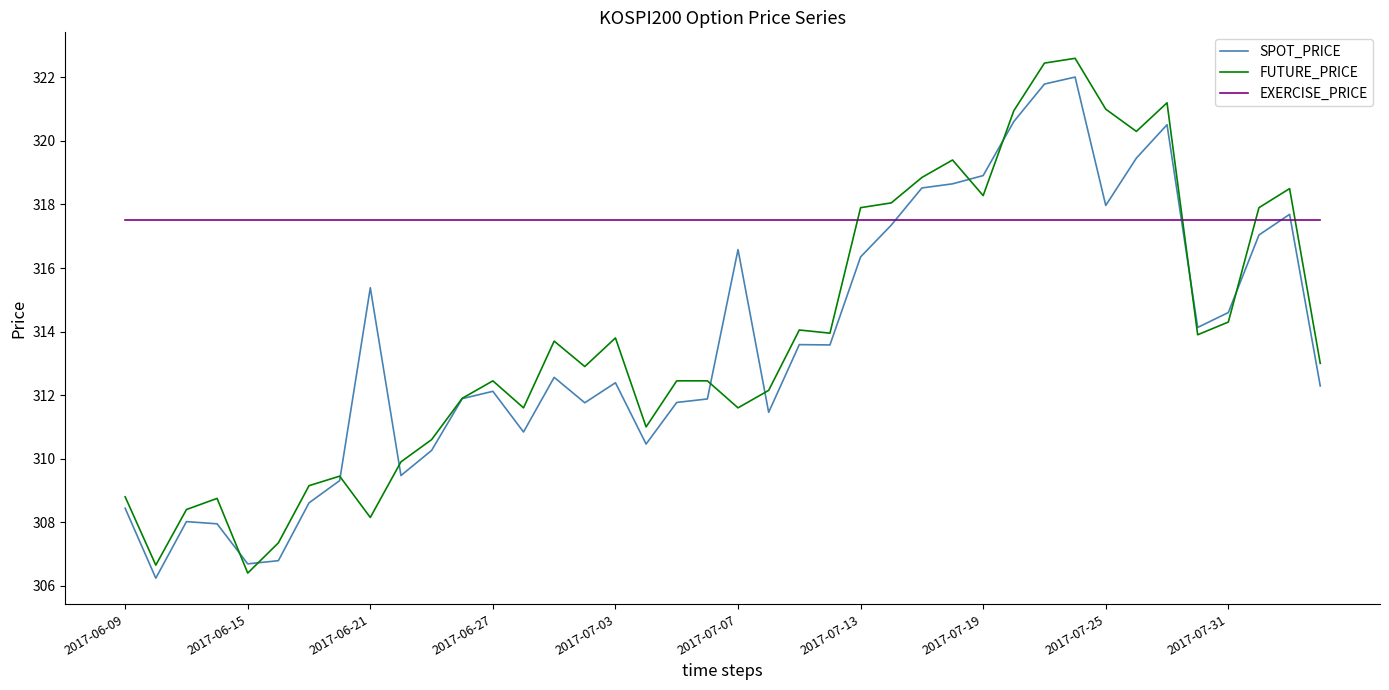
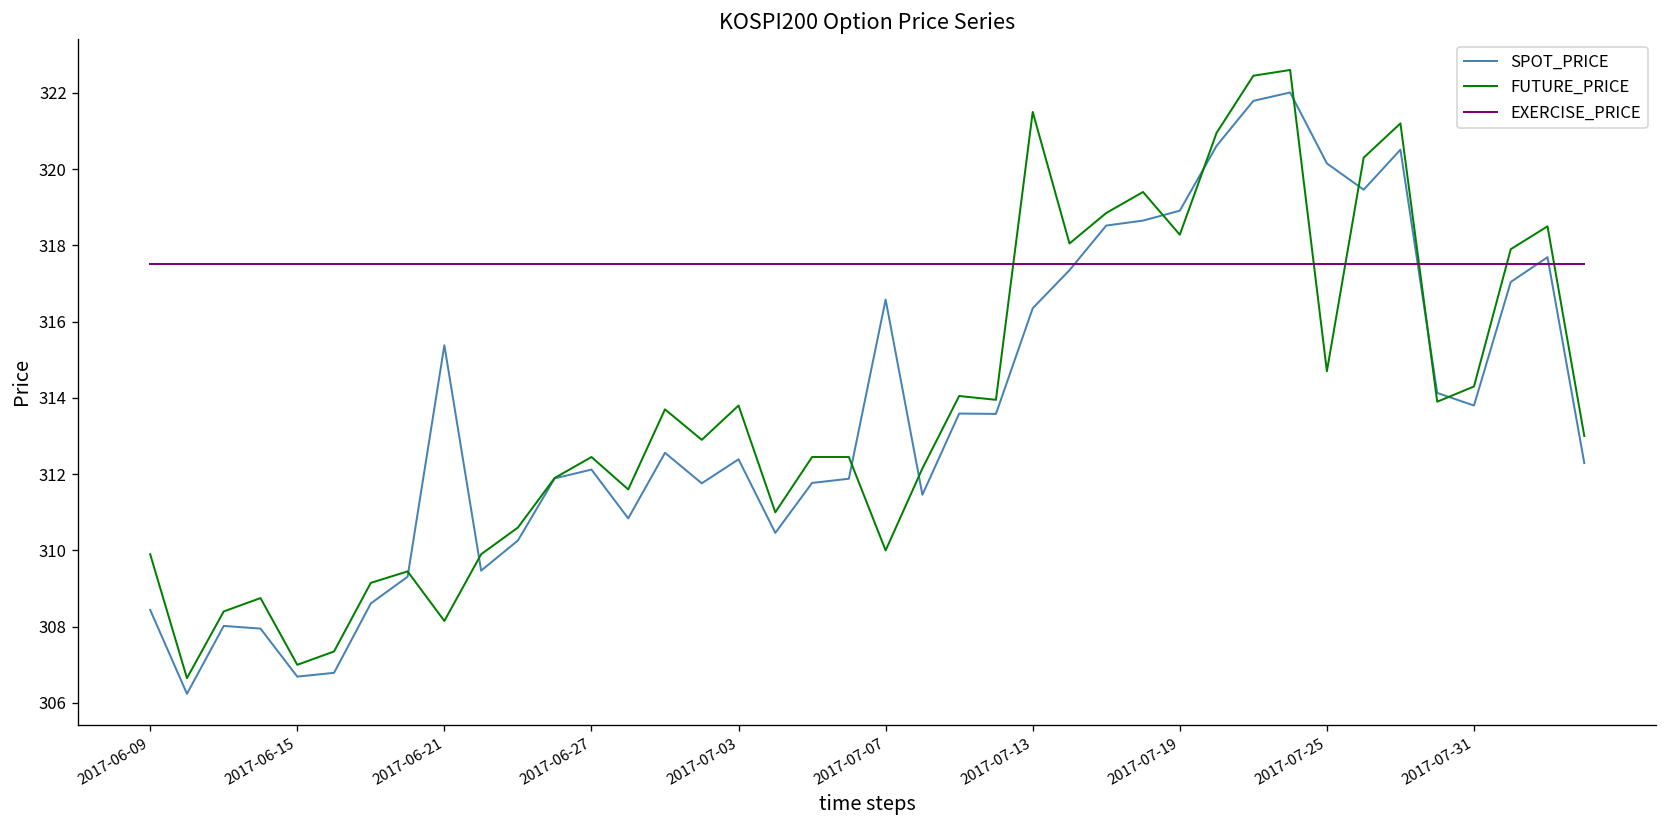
  {
    "SPOT_PRICE": {
      "2017-06-09": 308.4,
      "2017-06-15": 306.7,
      "2017-06-21": 315.4,
      "2017-06-27": 312.1,
      "2017-07-03": 312.4,
      "2017-07-07": 316.6,
      "2017-07-13": 316.4,
      "2017-07-19": 318.9,
-     "2017-07-25": 318.0,
-     "2017-07-31": 314.6
+     "2017-07-25": 320.2,
+     "2017-07-31": 313.8
    },
    "FUTURE_PRICE": {
-     "2017-06-09": 308.8,
-     "2017-06-15": 306.4,
+     "2017-06-09": 309.9,
+     "2017-06-15": 307.0,
      "2017-06-21": 308.2,
      "2017-06-27": 312.5,
      "2017-07-03": 313.8,
-     "2017-07-07": 311.6,
-     "2017-07-13": 317.9,
+     "2017-07-07": 310.0,
+     "2017-07-13": 321.5,
      "2017-07-19": 318.3,
-     "2017-07-25": 321.0,
+     "2017-07-25": 314.7,
      "2017-07-31": 314.3
    },
    "EXERCISE_PRICE": {
      "2017-06-09": 317.5,
      "2017-06-15": 317.5,
      "2017-06-21": 317.5,
      "2017-06-27": 317.5,
      "2017-07-03": 317.5,
      "2017-07-07": 317.5,
      "2017-07-13": 317.5,
      "2017-07-19": 317.5,
      "2017-07-25": 317.5,
      "2017-07-31": 317.5
    }
  }
